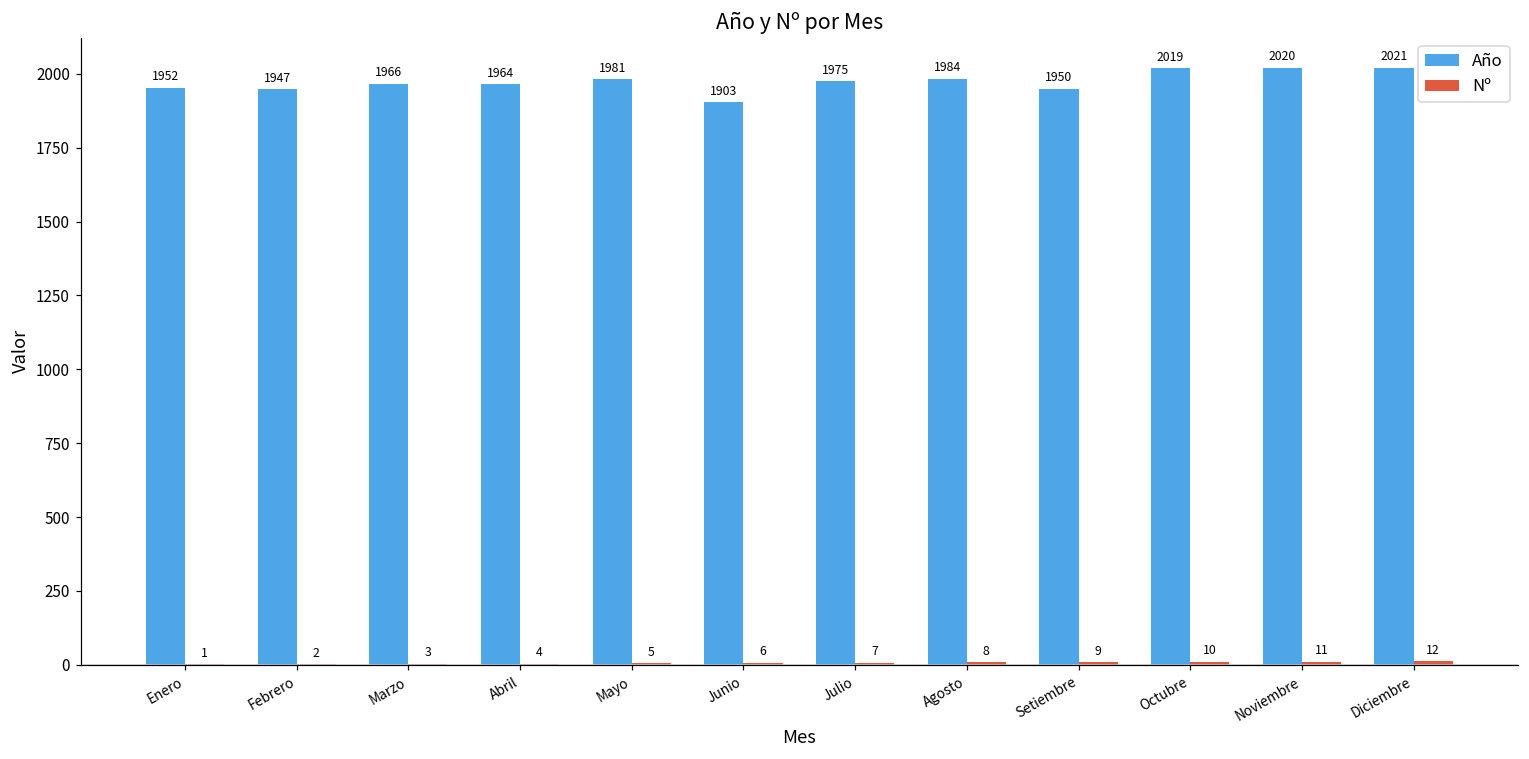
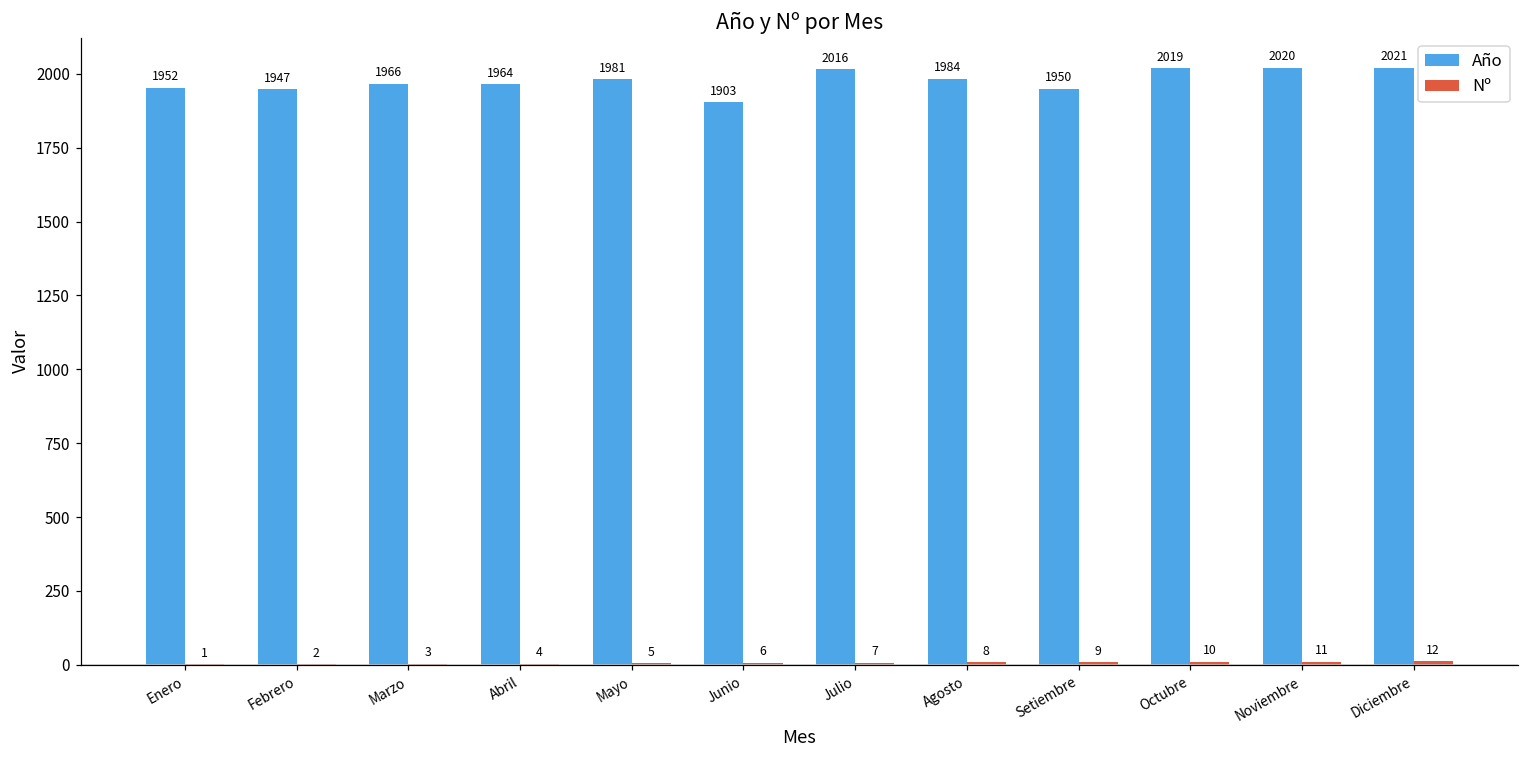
  {
    "Año": {
      "Enero": 1952,
      "Febrero": 1947,
      "Marzo": 1966,
      "Abril": 1964,
      "Mayo": 1981,
      "Junio": 1903,
-     "Julio": 1975,
+     "Julio": 2016,
      "Agosto": 1984,
      "Setiembre": 1950,
      "Octubre": 2019,
      "Noviembre": 2020,
      "Diciembre": 2021
    },
    "Nº": {
      "Enero": 1,
      "Febrero": 2,
      "Marzo": 3,
      "Abril": 4,
      "Mayo": 5,
      "Junio": 6,
      "Julio": 7,
      "Agosto": 8,
      "Setiembre": 9,
      "Octubre": 10,
      "Noviembre": 11,
      "Diciembre": 12
    }
  }
